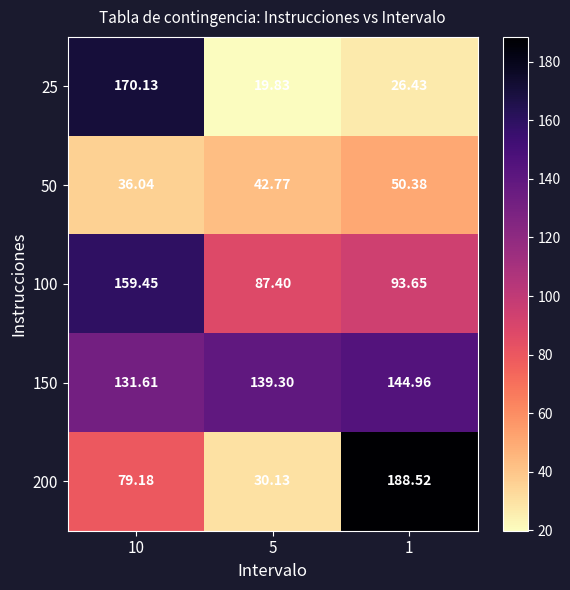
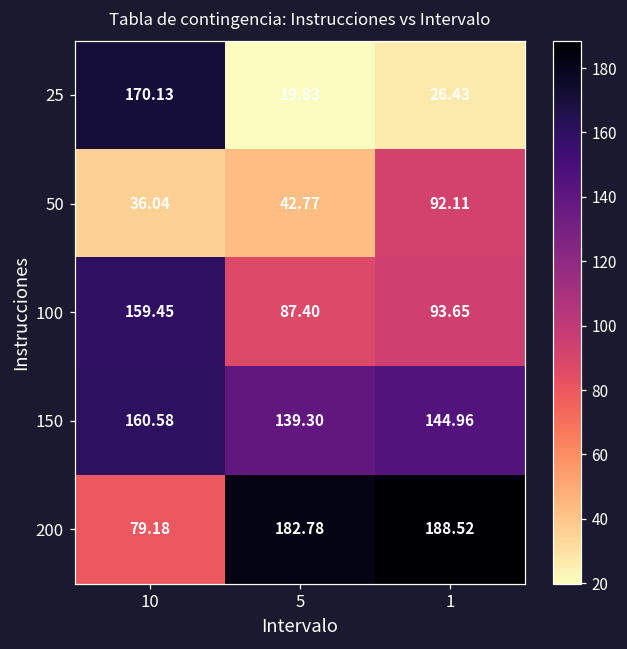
  {
    "25": {
      "10": 170.13,
      "5": 19.83,
      "1": 26.43
    },
    "50": {
      "10": 36.04,
      "5": 42.77,
-     "1": 50.38
+     "1": 92.11
    },
    "100": {
      "10": 159.45,
      "5": 87.40,
      "1": 93.65
    },
    "150": {
-     "10": 131.61,
+     "10": 160.58,
      "5": 139.30,
      "1": 144.96
    },
    "200": {
      "10": 79.18,
-     "5": 30.13,
+     "5": 182.78,
      "1": 188.52
    }
  }
